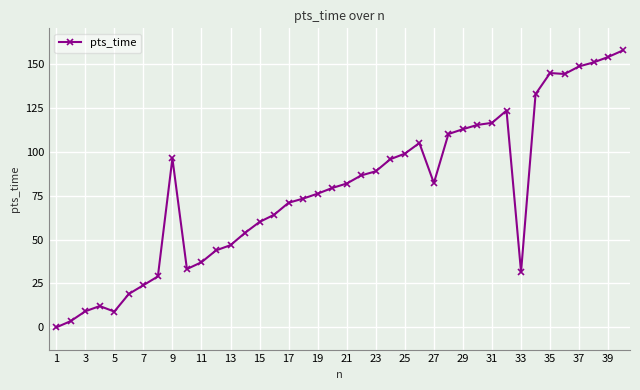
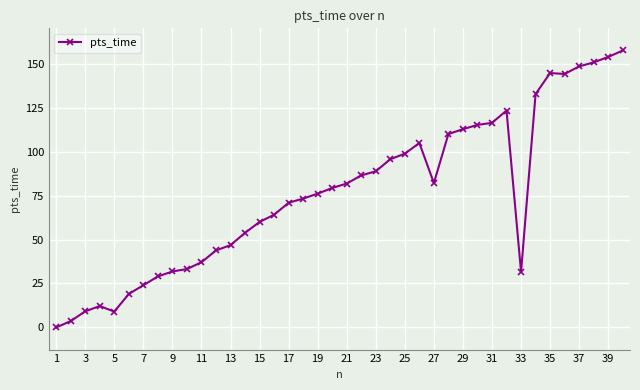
  {
    "1": 0,
    "3": 9,
    "5": 9,
    "7": 24,
-   "9": 96,
+   "9": 32,
    "11": 37,
    "13": 47,
    "15": 60,
    "17": 71,
    "19": 76,
    "21": 82,
    "23": 89,
    "25": 99,
    "27": 82,
    "29": 113,
    "31": 116,
    "33": 32,
    "35": 145,
    "37": 148,
    "39": 154
  }
